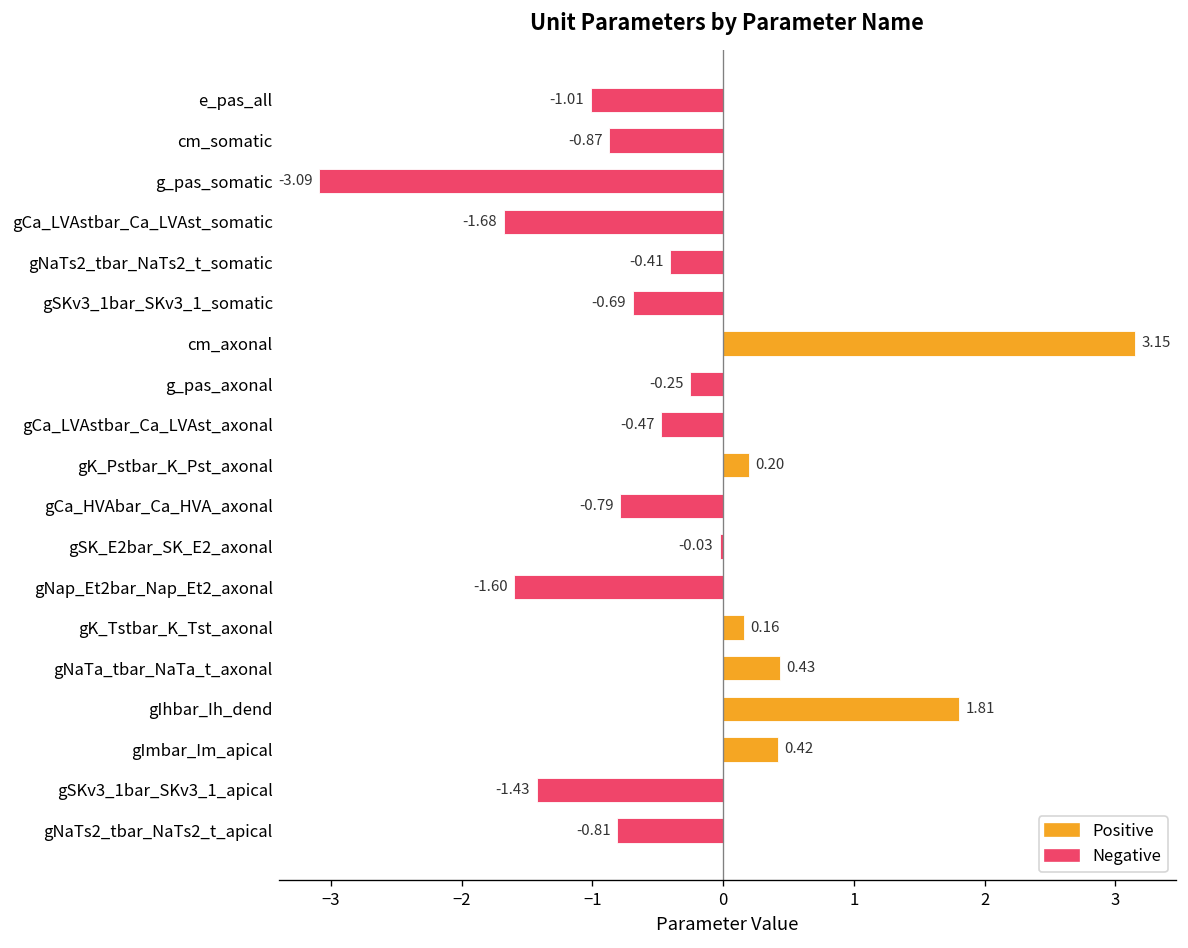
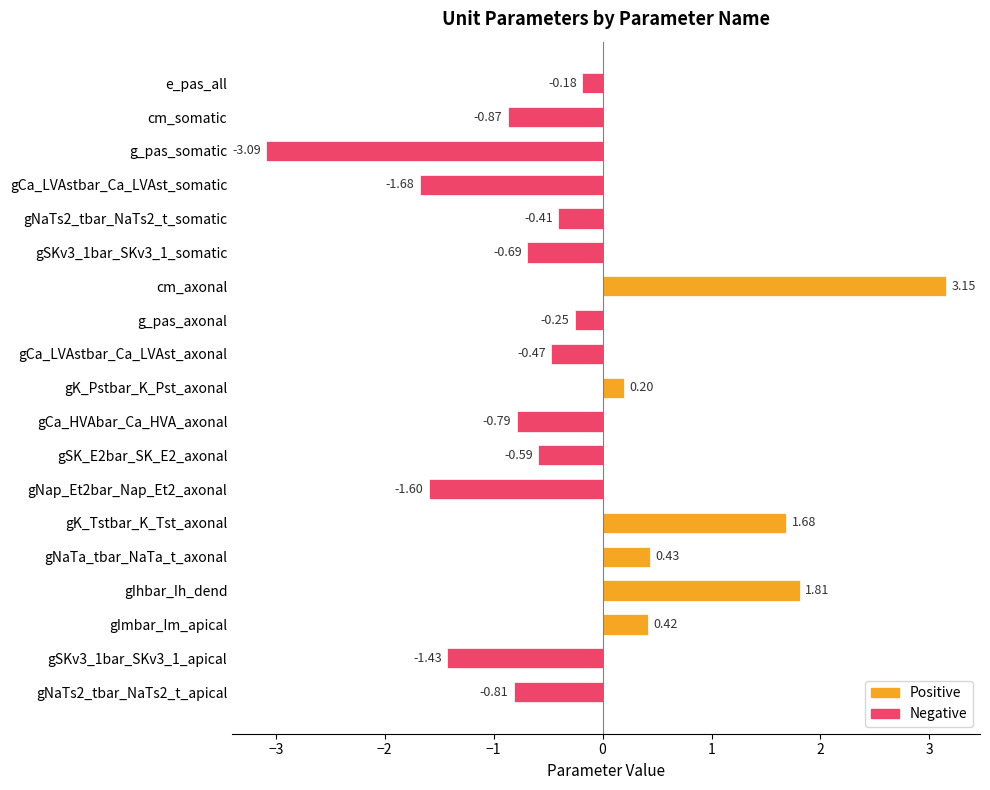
  {
-   "e_pas_all": -1.01,
+   "e_pas_all": -0.18,
    "cm_somatic": -0.87,
    "g_pas_somatic": -3.09,
    "gCa_LVAstbar_Ca_LVAst_somatic": -1.68,
    "gNaTs2_tbar_NaTs2_t_somatic": -0.41,
    "gSKv3_1bar_SKv3_1_somatic": -0.69,
    "cm_axonal": 3.15,
    "g_pas_axonal": -0.25,
    "gCa_LVAstbar_Ca_LVAst_axonal": -0.47,
    "gK_Pstbar_K_Pst_axonal": 0.20,
    "gCa_HVAbar_Ca_HVA_axonal": -0.79,
-   "gSK_E2bar_SK_E2_axonal": -0.03,
+   "gSK_E2bar_SK_E2_axonal": -0.59,
    "gNap_Et2bar_Nap_Et2_axonal": -1.60,
-   "gK_Tstbar_K_Tst_axonal": 0.16,
+   "gK_Tstbar_K_Tst_axonal": 1.68,
    "gNaTa_tbar_NaTa_t_axonal": 0.43,
    "gIhbar_Ih_dend": 1.81,
    "gImbar_Im_apical": 0.42,
    "gSKv3_1bar_SKv3_1_apical": -1.43,
    "gNaTs2_tbar_NaTs2_t_apical": -0.81
  }
